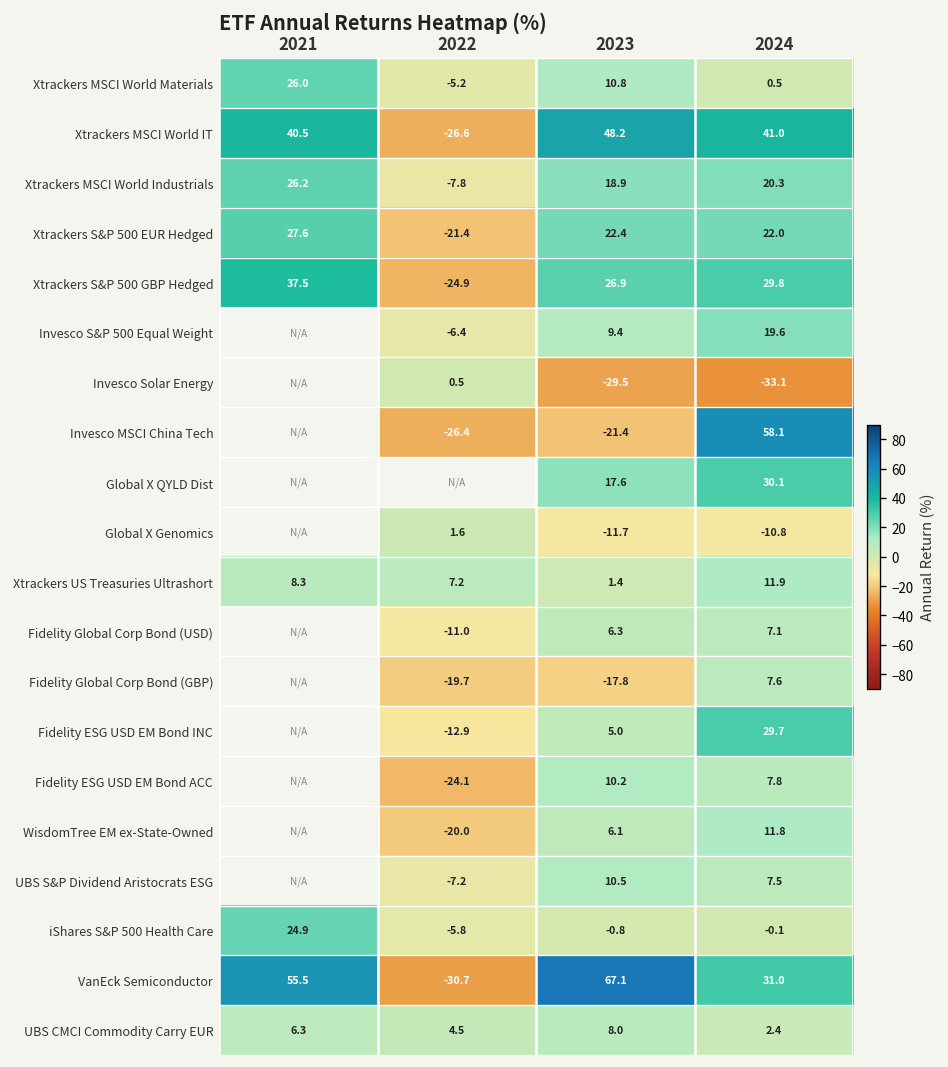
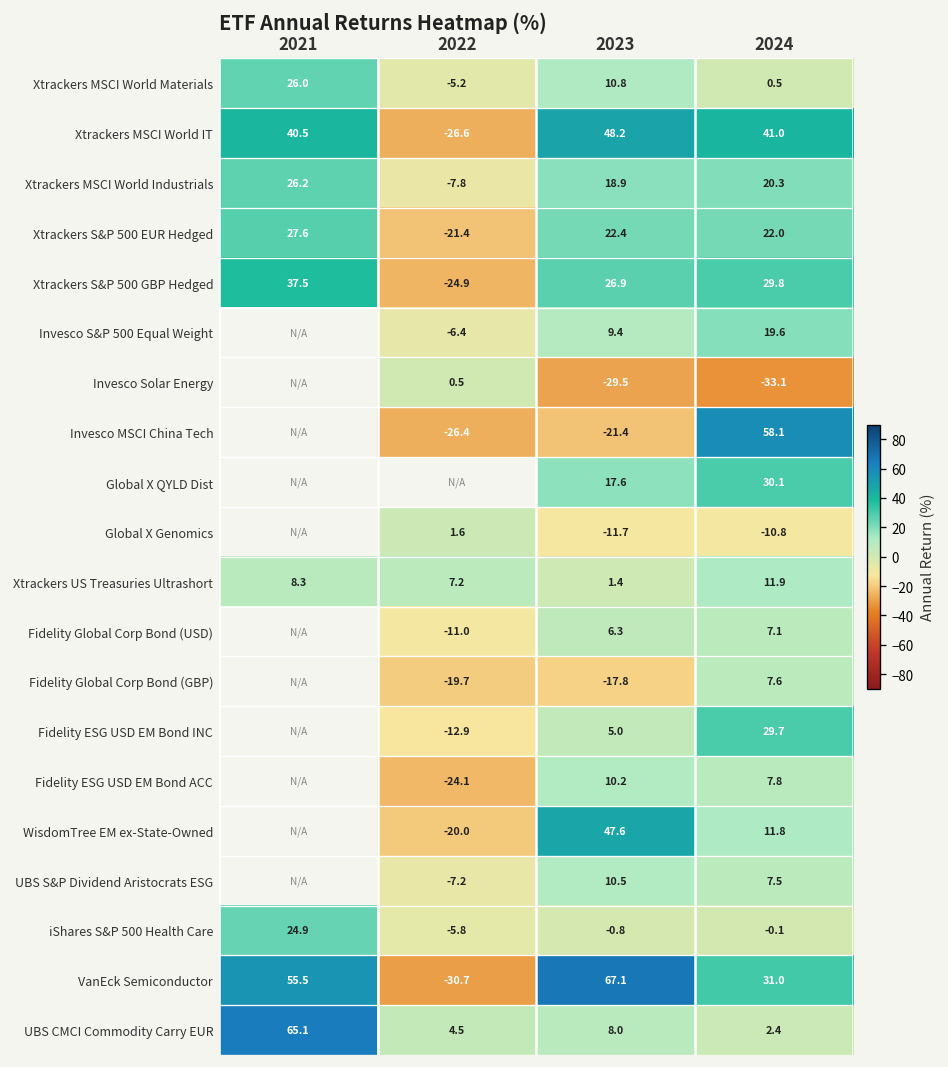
  {
    "Xtrackers MSCI World Materials": {
      "2021": 26.0,
      "2022": -5.2,
      "2023": 10.8,
      "2024": 0.5
    },
    "Xtrackers MSCI World IT": {
      "2021": 40.5,
      "2022": -26.6,
      "2023": 48.2,
      "2024": 41.0
    },
    "Xtrackers MSCI World Industrials": {
      "2021": 26.2,
      "2022": -7.8,
      "2023": 18.9,
      "2024": 20.3
    },
    "Xtrackers S&P 500 EUR Hedged": {
      "2021": 27.6,
      "2022": -21.4,
      "2023": 22.4,
      "2024": 22.0
    },
    "Xtrackers S&P 500 GBP Hedged": {
      "2021": 37.5,
      "2022": -24.9,
      "2023": 26.9,
      "2024": 29.8
    },
    "Invesco S&P 500 Equal Weight": {
      "2022": -6.4,
      "2023": 9.4,
      "2024": 19.6
    },
    "Invesco Solar Energy": {
      "2022": 0.5,
      "2023": -29.5,
      "2024": -33.1
    },
    "Invesco MSCI China Tech": {
      "2022": -26.4,
      "2023": -21.4,
      "2024": 58.1
    },
    "Global X QYLD Dist": {
      "2023": 17.6,
      "2024": 30.1
    },
    "Global X Genomics": {
      "2022": 1.6,
      "2023": -11.7,
      "2024": -10.8
    },
    "Xtrackers US Treasuries Ultrashort": {
      "2021": 8.3,
      "2022": 7.2,
      "2023": 1.4,
      "2024": 11.9
    },
    "Fidelity Global Corp Bond (USD)": {
      "2022": -11.0,
      "2023": 6.3,
      "2024": 7.1
    },
    "Fidelity Global Corp Bond (GBP)": {
      "2022": -19.7,
      "2023": -17.8,
      "2024": 7.6
    },
    "Fidelity ESG USD EM Bond INC": {
      "2022": -12.9,
      "2023": 5.0,
      "2024": 29.7
    },
    "Fidelity ESG USD EM Bond ACC": {
      "2022": -24.1,
      "2023": 10.2,
      "2024": 7.8
    },
    "WisdomTree EM ex-State-Owned": {
      "2022": -20.0,
-     "2023": 6.1,
+     "2023": 47.6,
      "2024": 11.8
    },
    "UBS S&P Dividend Aristocrats ESG": {
      "2022": -7.2,
      "2023": 10.5,
      "2024": 7.5
    },
    "iShares S&P 500 Health Care": {
      "2021": 24.9,
      "2022": -5.8,
      "2023": -0.8,
      "2024": -0.1
    },
    "VanEck Semiconductor": {
      "2021": 55.5,
      "2022": -30.7,
      "2023": 67.1,
      "2024": 31.0
    },
    "UBS CMCI Commodity Carry EUR": {
-     "2021": 6.3,
+     "2021": 65.1,
      "2022": 4.5,
      "2023": 8.0,
      "2024": 2.4
    }
  }
